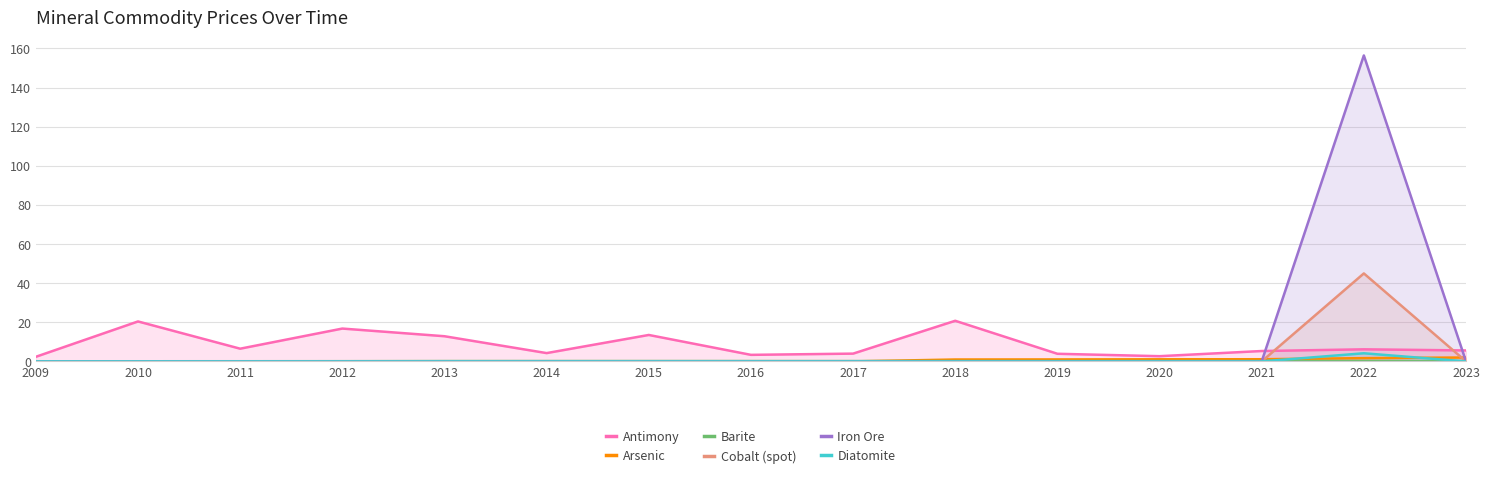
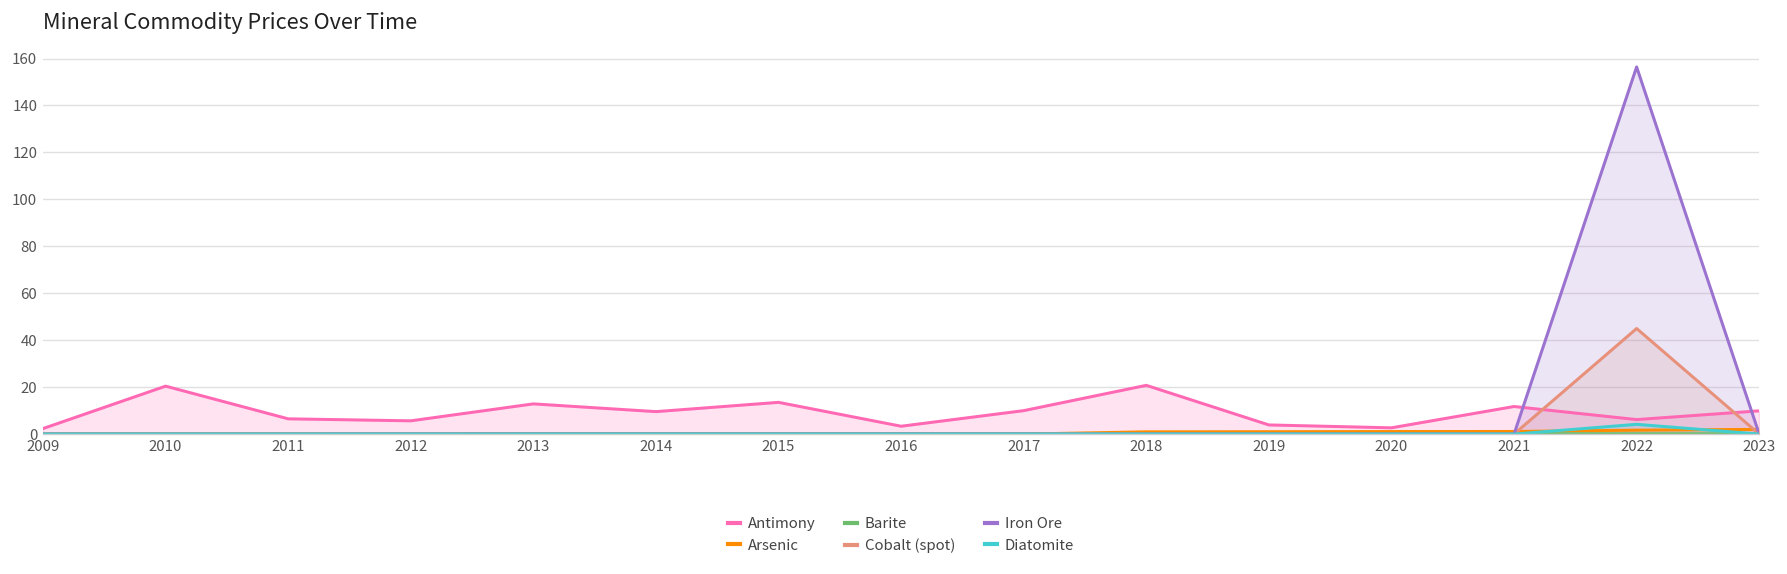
  {
    "Antimony": {
      "2009": 2,
      "2010": 20,
      "2011": 7,
-     "2012": 17,
+     "2012": 6,
      "2013": 13,
-     "2014": 4,
+     "2014": 10,
      "2015": 14,
      "2016": 3,
-     "2017": 4,
+     "2017": 10,
      "2018": 21,
      "2019": 4,
      "2020": 3,
-     "2021": 5,
+     "2021": 12,
      "2022": 6,
-     "2023": 6
+     "2023": 10
    },
    "Arsenic": {
      "2022": 2,
      "2023": 2
    },
    "Barite": {
      "2022": 0
    },
    "Cobalt (spot)": {
      "2022": 45
    },
    "Iron Ore": {
      "2022": 156
    },
    "Diatomite": {
      "2022": 4
    }
  }
